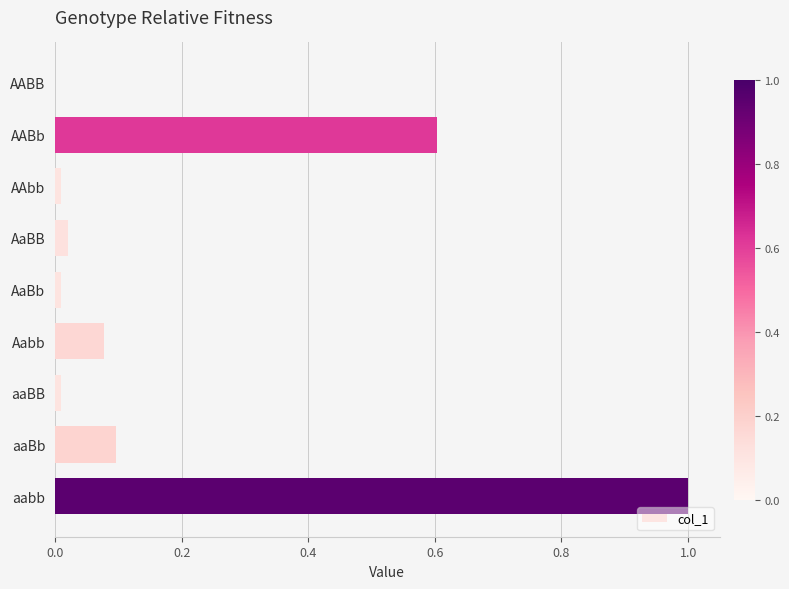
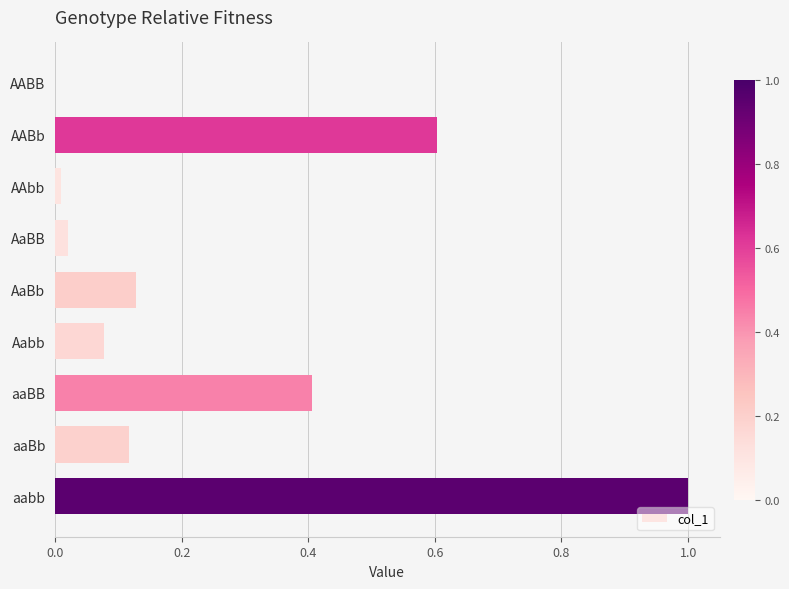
  {
    "AABb": 0.60,
    "AAbb": 0.01,
    "AaBB": 0.02,
-   "AaBb": 0.01,
+   "AaBb": 0.13,
    "Aabb": 0.08,
-   "aaBB": 0.01,
-   "aaBb": 0.10,
+   "aaBB": 0.41,
+   "aaBb": 0.12,
    "aabb": 1.00
  }
